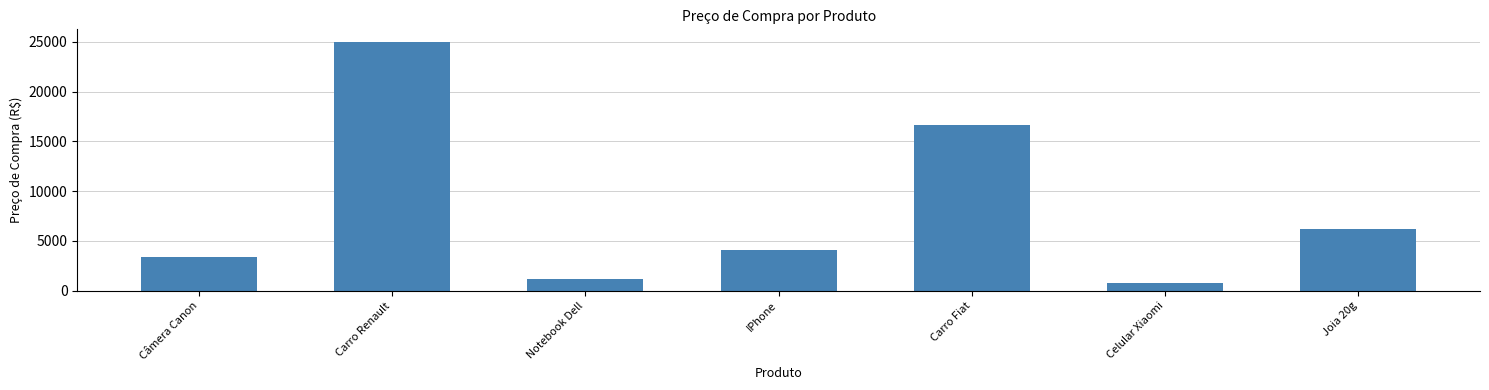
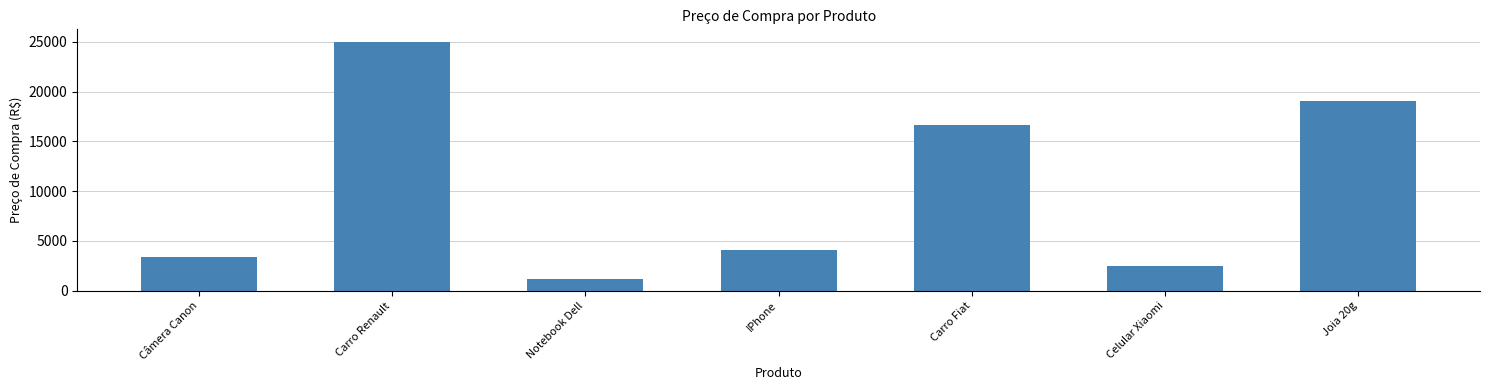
  {
    "Câmera Canon": 3000,
    "Carro Renault": 25000,
    "Notebook Dell": 1000,
    "IPhone": 4000,
    "Carro Fiat": 17000,
-   "Celular Xiaomi": 1000,
-   "Joia 20g": 6000
+   "Celular Xiaomi": 2000,
+   "Joia 20g": 19000
  }
